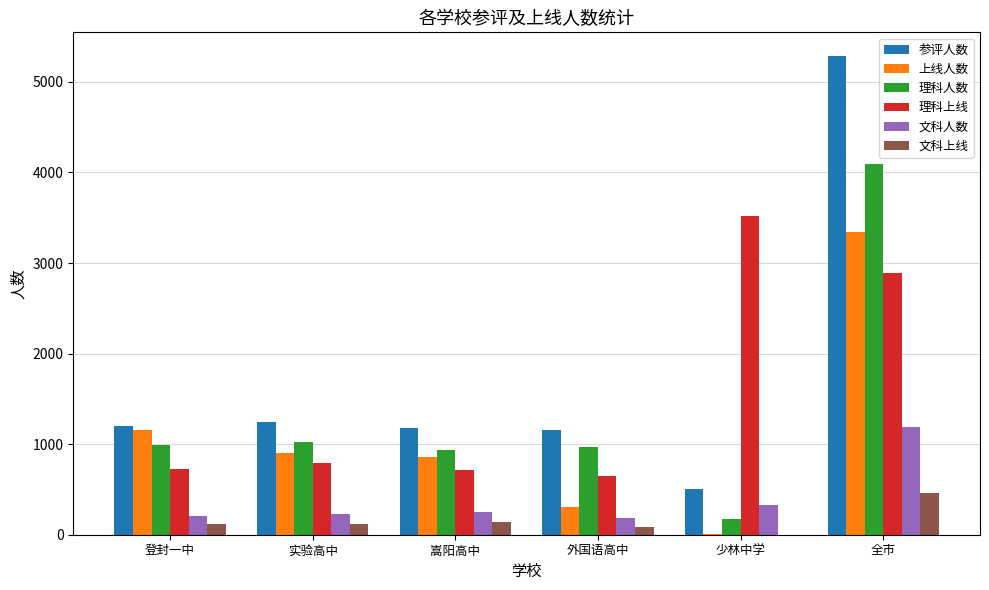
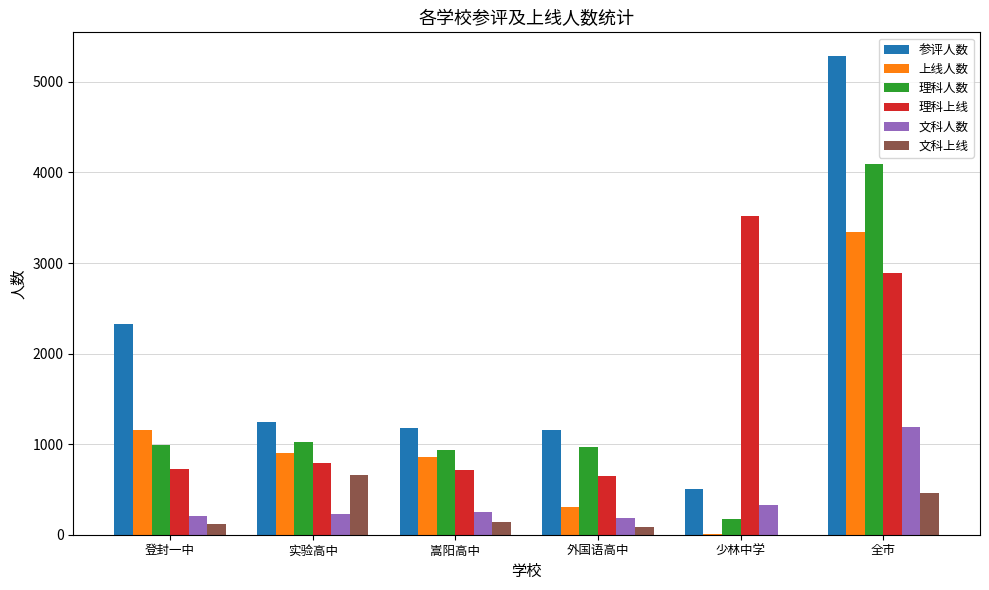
  {
    "参评人数": {
-     "登封一中": 1200,
+     "登封一中": 2300,
      "实验高中": 1200,
      "嵩阳高中": 1200,
      "外国语高中": 1200,
      "少林中学": 500,
      "全市": 5300
    },
    "上线人数": {
      "登封一中": 1200,
      "实验高中": 900,
      "嵩阳高中": 900,
      "外国语高中": 300,
      "全市": 3300
    },
    "理科人数": {
      "登封一中": 1000,
      "实验高中": 1000,
      "嵩阳高中": 900,
      "外国语高中": 1000,
      "少林中学": 200,
      "全市": 4100
    },
    "理科上线": {
      "登封一中": 700,
      "实验高中": 800,
      "嵩阳高中": 700,
      "外国语高中": 600,
      "少林中学": 3500,
      "全市": 2900
    },
    "文科人数": {
      "登封一中": 200,
      "实验高中": 200,
      "嵩阳高中": 200,
      "外国语高中": 200,
      "少林中学": 300,
      "全市": 1200
    },
    "文科上线": {
      "登封一中": 100,
-     "实验高中": 100,
+     "实验高中": 700,
      "嵩阳高中": 100,
      "外国语高中": 100,
      "全市": 500
    }
  }
